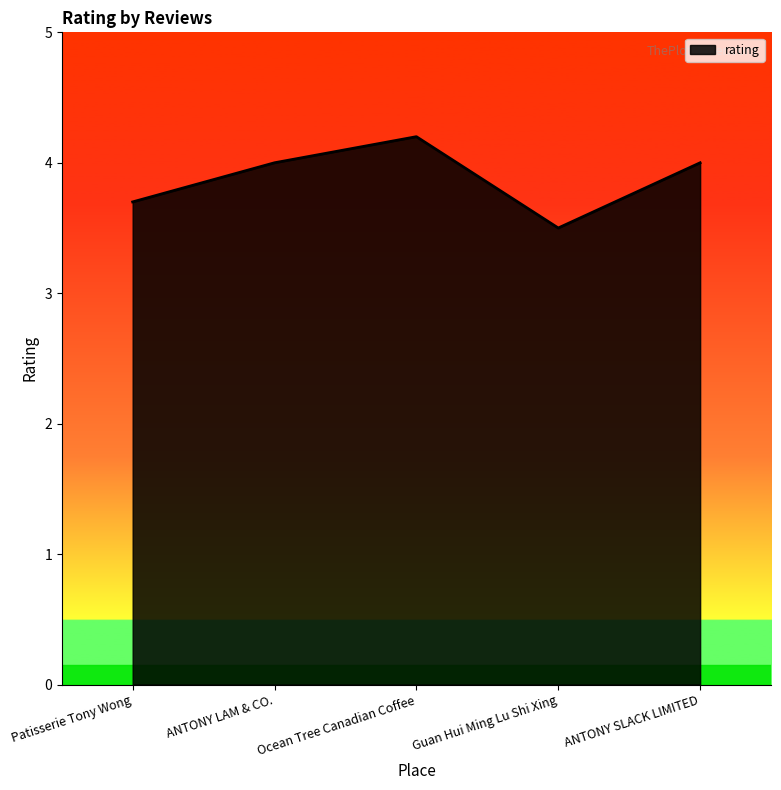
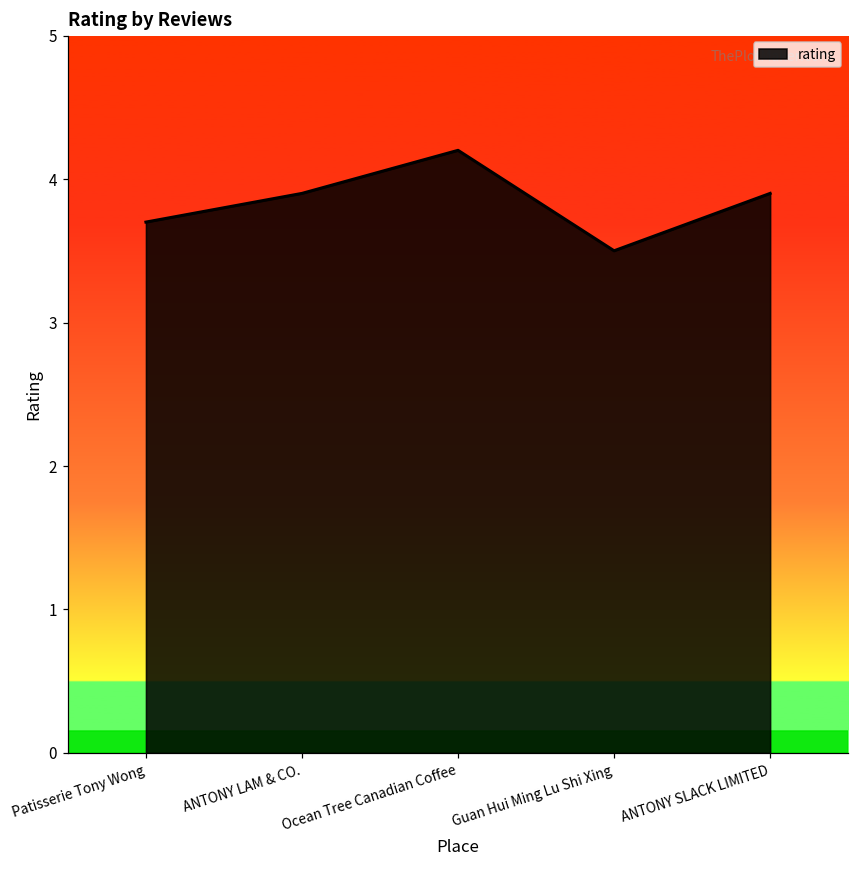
  {
    "Patisserie Tony Wong": 3.7,
-   "ANTONY LAM & CO.": 4.0,
+   "ANTONY LAM & CO.": 3.9,
    "Ocean Tree Canadian Coffee": 4.2,
    "Guan Hui Ming Lu Shi Xing": 3.5,
-   "ANTONY SLACK LIMITED": 4.0
+   "ANTONY SLACK LIMITED": 3.9
  }
